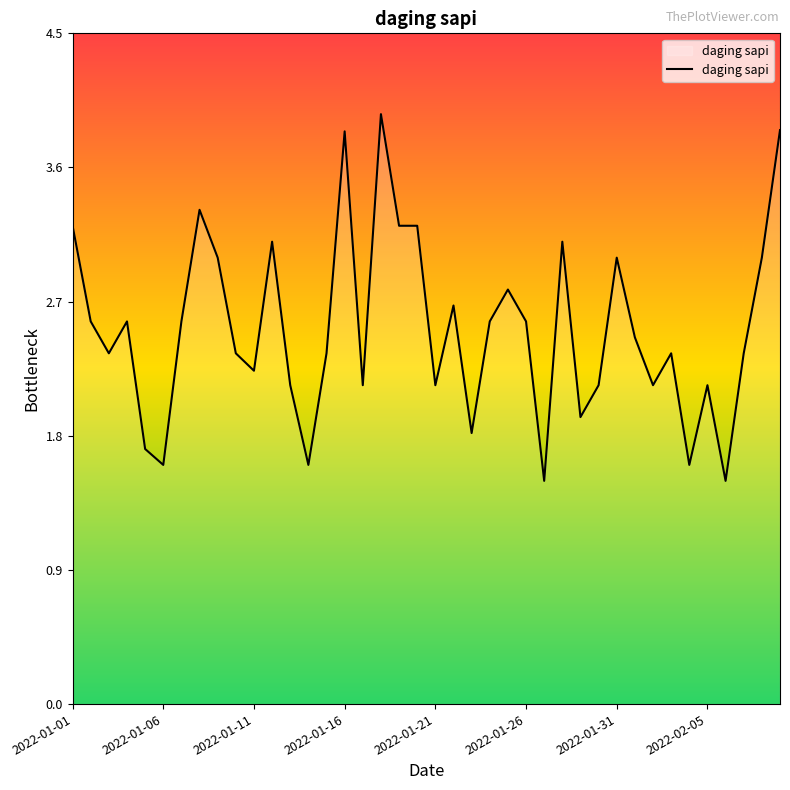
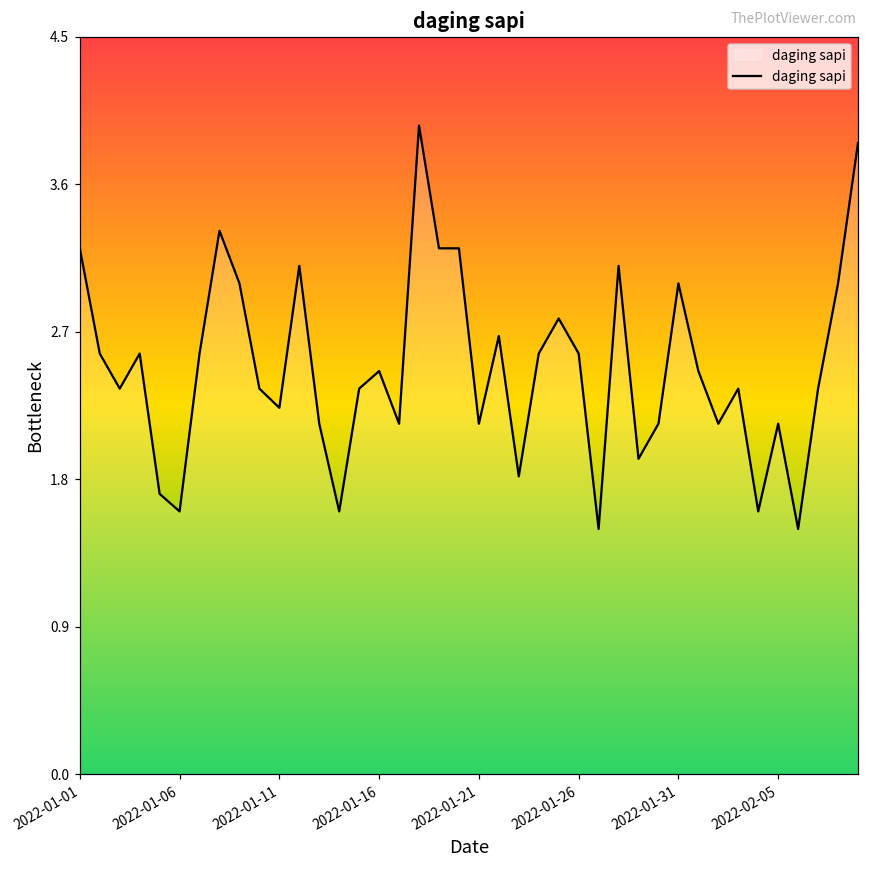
  {
    "2022-01-01": 3.21,
    "2022-01-06": 1.60,
    "2022-01-11": 2.24,
-   "2022-01-16": 3.84,
+   "2022-01-16": 2.46,
    "2022-01-21": 2.14,
    "2022-01-26": 2.57,
    "2022-01-31": 3.00,
    "2022-02-05": 2.14
  }
